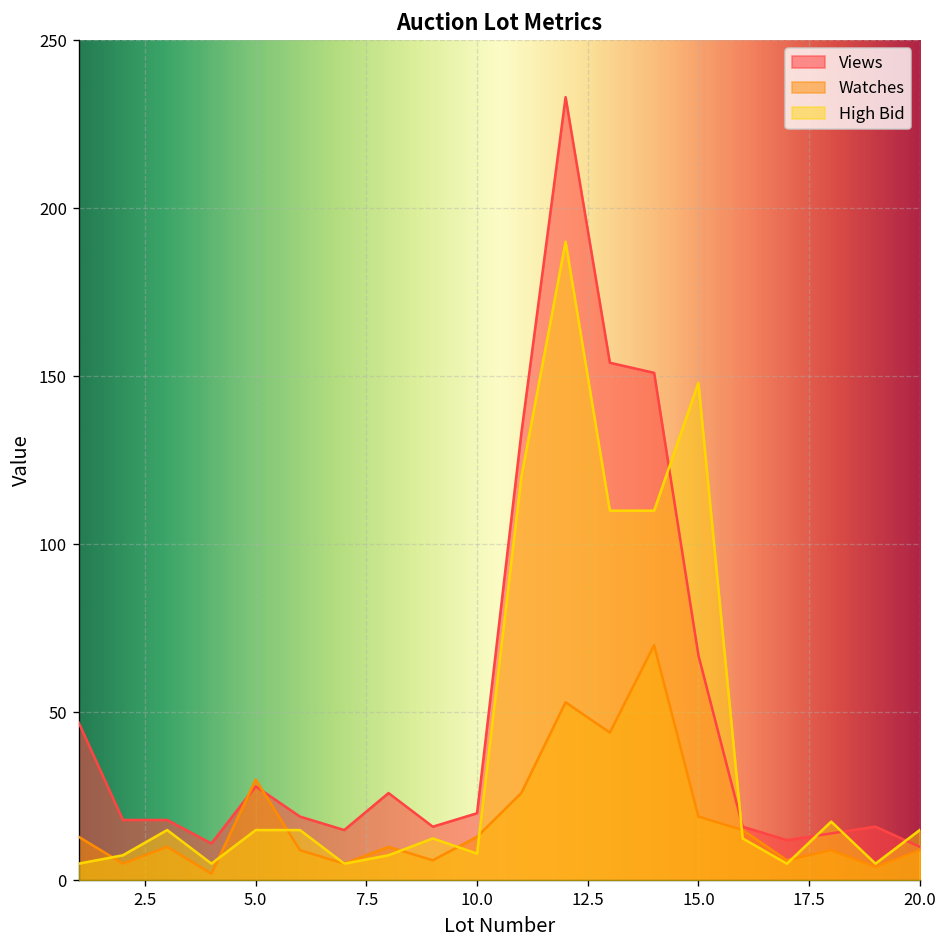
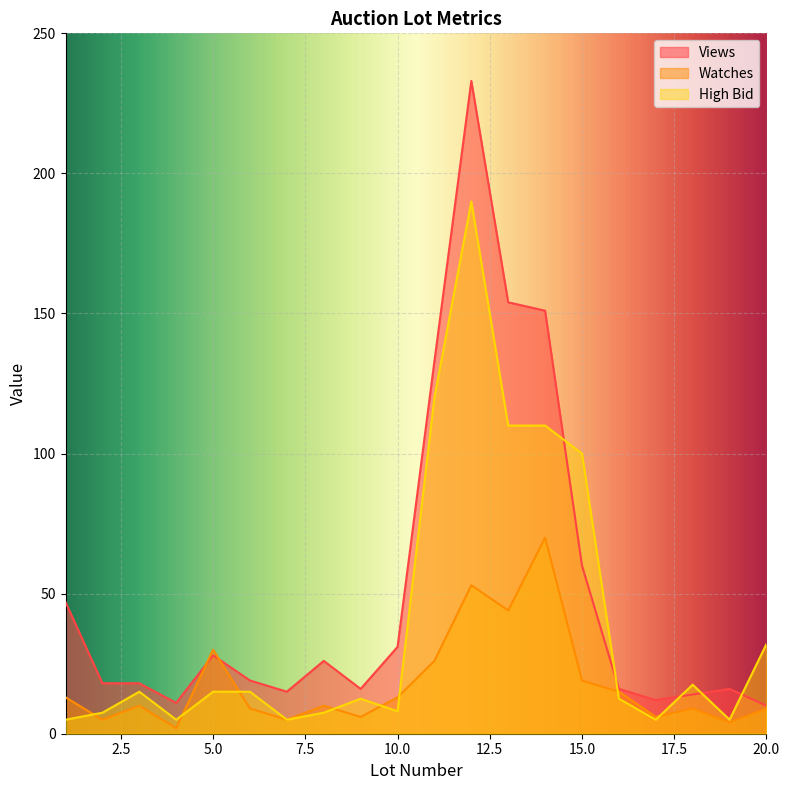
  {
    "Views": {
      "5.0": 28,
-     "10.0": 20,
-     "15.0": 67,
+     "10.0": 31,
+     "15.0": 60,
      "20.0": 10
    },
    "Watches": {
      "5.0": 30,
      "10.0": 13,
      "15.0": 19,
      "20.0": 9
    },
    "High Bid": {
      "5.0": 15,
      "10.0": 8,
-     "15.0": 148,
-     "20.0": 15
+     "15.0": 100,
+     "20.0": 32
    }
  }
